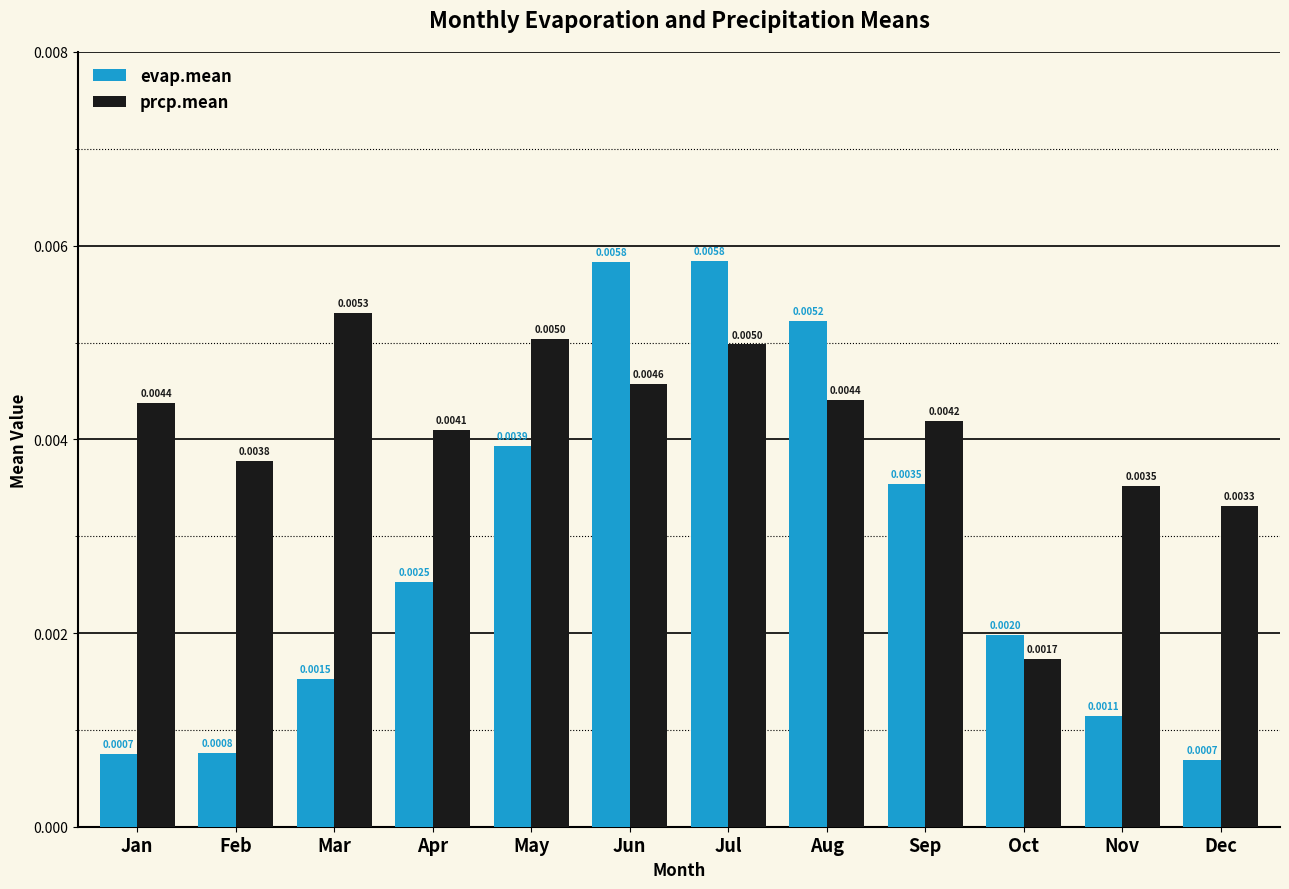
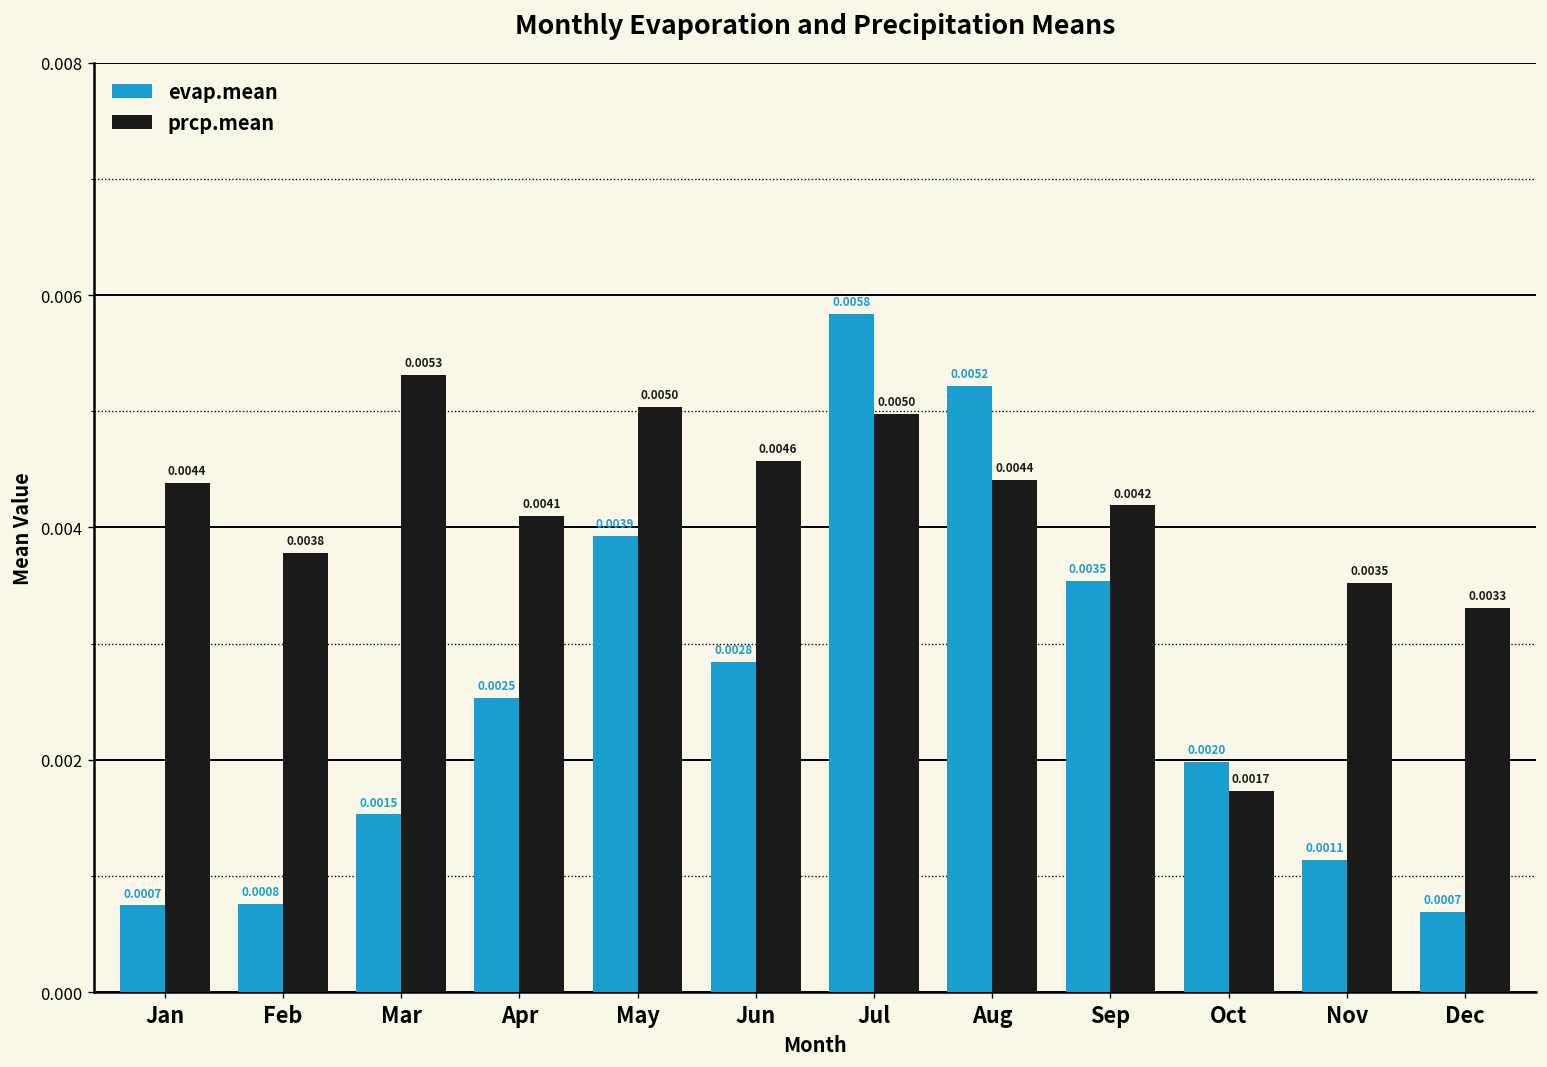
  {
    "evap.mean": {
      "Jan": 0.0007,
      "Feb": 0.0008,
      "Mar": 0.0015,
      "Apr": 0.0025,
      "May": 0.0039,
-     "Jun": 0.0058,
+     "Jun": 0.0028,
      "Jul": 0.0058,
      "Aug": 0.0052,
      "Sep": 0.0035,
      "Oct": 0.0020,
      "Nov": 0.0011,
      "Dec": 0.0007
    },
    "prcp.mean": {
      "Jan": 0.0044,
      "Feb": 0.0038,
      "Mar": 0.0053,
      "Apr": 0.0041,
      "May": 0.0050,
      "Jun": 0.0046,
      "Jul": 0.0050,
      "Aug": 0.0044,
      "Sep": 0.0042,
      "Oct": 0.0017,
      "Nov": 0.0035,
      "Dec": 0.0033
    }
  }
